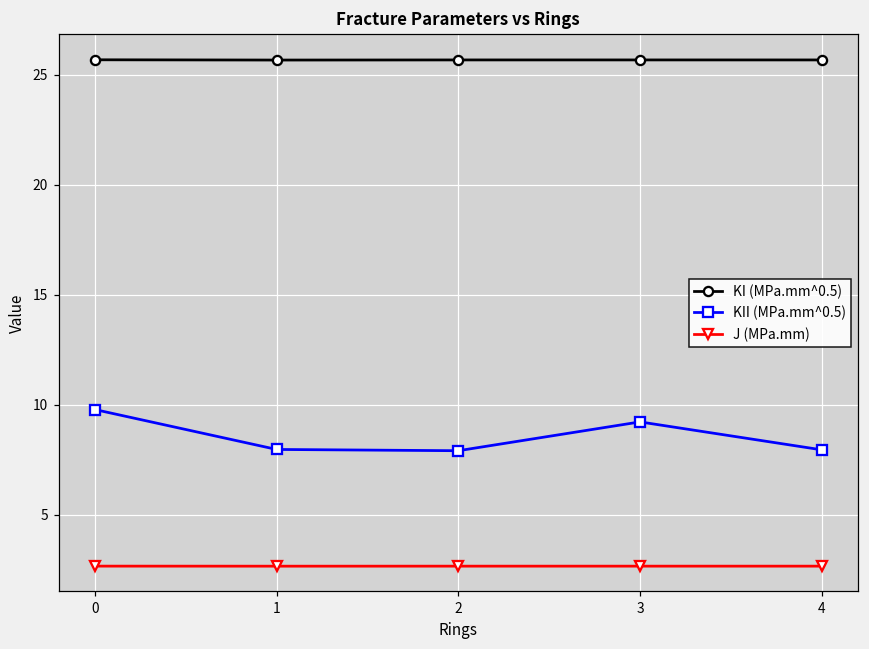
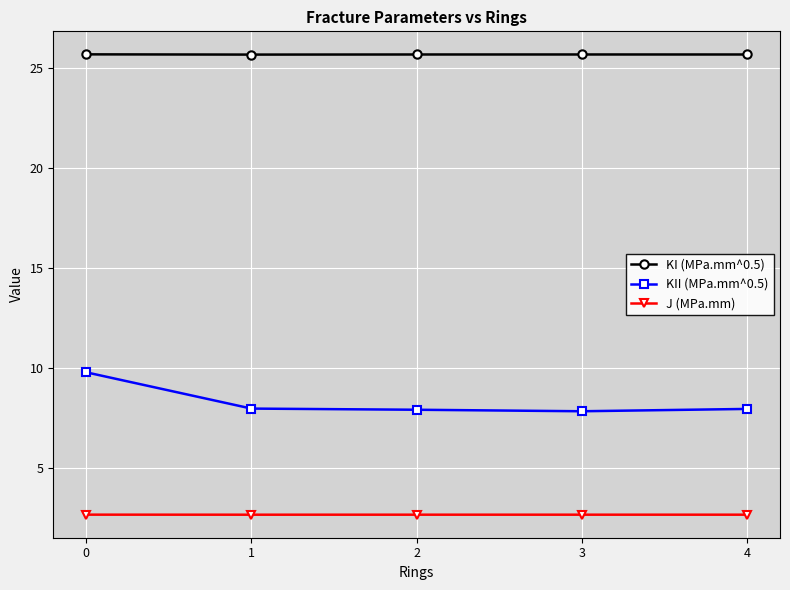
  {
    "KI (MPa.mm^0.5)": {
      "0": 25.7,
      "1": 25.7,
      "2": 25.7,
      "3": 25.7,
      "4": 25.7
    },
    "KII (MPa.mm^0.5)": {
      "0": 9.8,
      "1": 8.0,
      "2": 7.9,
-     "3": 9.2,
+     "3": 7.8,
      "4": 8.0
    },
    "J (MPa.mm)": {
      "0": 2.7,
      "1": 2.7,
      "2": 2.7,
      "3": 2.7,
      "4": 2.7
    }
  }
